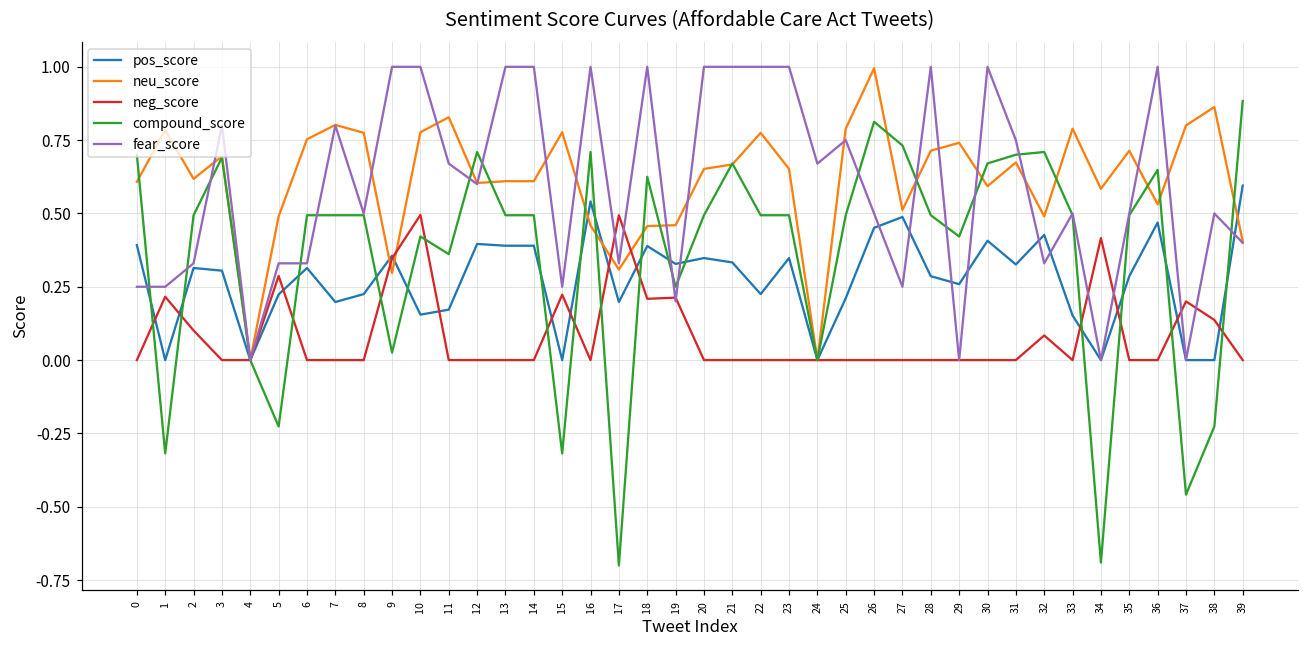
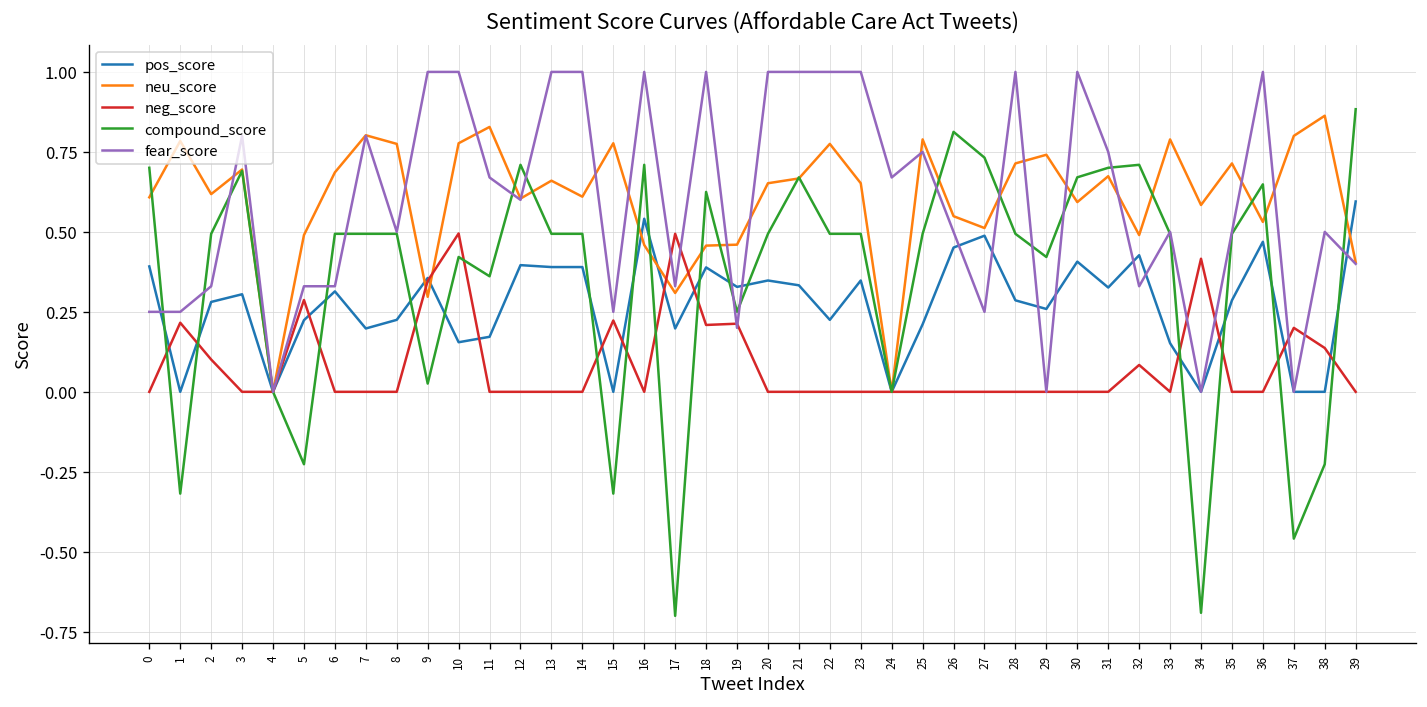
  {
    "pos_score": {
      "0": 0.39,
      "1": 0.00,
-     "2": 0.31,
+     "2": 0.28,
      "3": 0.31,
      "5": 0.22,
      "6": 0.31,
      "7": 0.20,
      "8": 0.23,
      "10": 0.16,
      "11": 0.17,
      "12": 0.40,
      "13": 0.39,
      "14": 0.39,
      "15": 0.00,
      "16": 0.54,
      "17": 0.20,
      "18": 0.39,
      "19": 0.33,
      "20": 0.35,
      "21": 0.33,
      "22": 0.23,
      "23": 0.35,
      "25": 0.21,
      "26": 0.45,
      "27": 0.49,
      "28": 0.29,
      "29": 0.26,
      "30": 0.41,
      "31": 0.33,
      "32": 0.43,
      "33": 0.15,
      "35": 0.29,
      "36": 0.47,
      "38": 0.00,
      "39": 0.60
    },
    "neu_score": {
      "0": 0.61,
      "2": 0.62,
      "5": 0.49,
-     "6": 0.75,
+     "6": 0.69,
      "8": 0.78,
      "9": 0.30,
      "10": 0.78,
      "11": 0.83,
-     "13": 0.61,
+     "13": 0.66,
      "14": 0.61,
      "15": 0.78,
      "16": 0.46,
      "17": 0.31,
      "18": 0.46,
      "19": 0.46,
      "20": 0.65,
      "22": 0.78,
      "23": 0.65,
      "25": 0.79,
-     "26": 1.00,
+     "26": 0.55,
      "27": 0.51,
      "28": 0.71,
      "29": 0.74,
      "30": 0.59,
      "31": 0.67,
      "32": 0.49,
      "33": 0.79,
      "34": 0.58,
      "35": 0.71,
      "36": 0.53,
      "37": 0.80,
      "38": 0.86
    },
    "neg_score": {
      "0": 0.00,
      "1": 0.22,
      "2": 0.10,
      "3": 0.00,
      "5": 0.29,
      "6": 0.00,
      "7": 0.00,
      "8": 0.00,
      "10": 0.50,
      "11": 0.00,
      "12": 0.00,
      "13": 0.00,
      "14": 0.00,
      "15": 0.22,
      "16": 0.00,
      "17": 0.49,
      "18": 0.21,
      "19": 0.21,
      "20": 0.00,
      "21": 0.00,
      "22": 0.00,
      "23": 0.00,
      "25": 0.00,
      "26": 0.00,
      "27": 0.00,
      "28": 0.00,
      "30": 0.00,
      "31": 0.00,
      "32": 0.08,
      "33": 0.00,
      "34": 0.42,
      "35": 0.00,
      "36": 0.00,
      "37": 0.20,
      "38": 0.14,
      "39": 0.00
    },
    "compound_score": {
      "1": -0.32,
      "2": 0.49,
      "5": -0.23,
      "6": 0.49,
      "7": 0.49,
      "9": 0.03,
      "10": 0.42,
      "11": 0.36,
      "12": 0.71,
      "13": 0.49,
      "14": 0.49,
      "15": -0.32,
      "16": 0.71,
      "17": -0.70,
      "18": 0.62,
      "19": 0.25,
      "20": 0.49,
      "22": 0.49,
      "23": 0.49,
      "25": 0.49,
      "26": 0.81,
      "27": 0.73,
      "28": 0.49,
      "29": 0.42,
      "30": 0.67,
      "31": 0.70,
      "32": 0.71,
      "34": -0.69,
      "36": 0.65,
      "37": -0.46,
      "38": -0.23,
      "39": 0.88
    },
    "fear_score": {
      "0": 0.25,
      "1": 0.25,
      "2": 0.33,
      "5": 0.33,
      "6": 0.33,
      "9": 1.00,
      "10": 1.00,
      "11": 0.67,
      "13": 1.00,
      "14": 1.00,
      "15": 0.25,
      "16": 1.00,
      "17": 0.33,
      "18": 1.00,
      "19": 0.20,
      "20": 1.00,
      "21": 1.00,
      "22": 1.00,
      "23": 1.00,
      "24": 0.67,
      "25": 0.75,
      "26": 0.50,
      "27": 0.25,
      "28": 1.00,
      "30": 1.00,
      "31": 0.75,
      "32": 0.33,
      "36": 1.00,
      "38": 0.50
    }
  }
